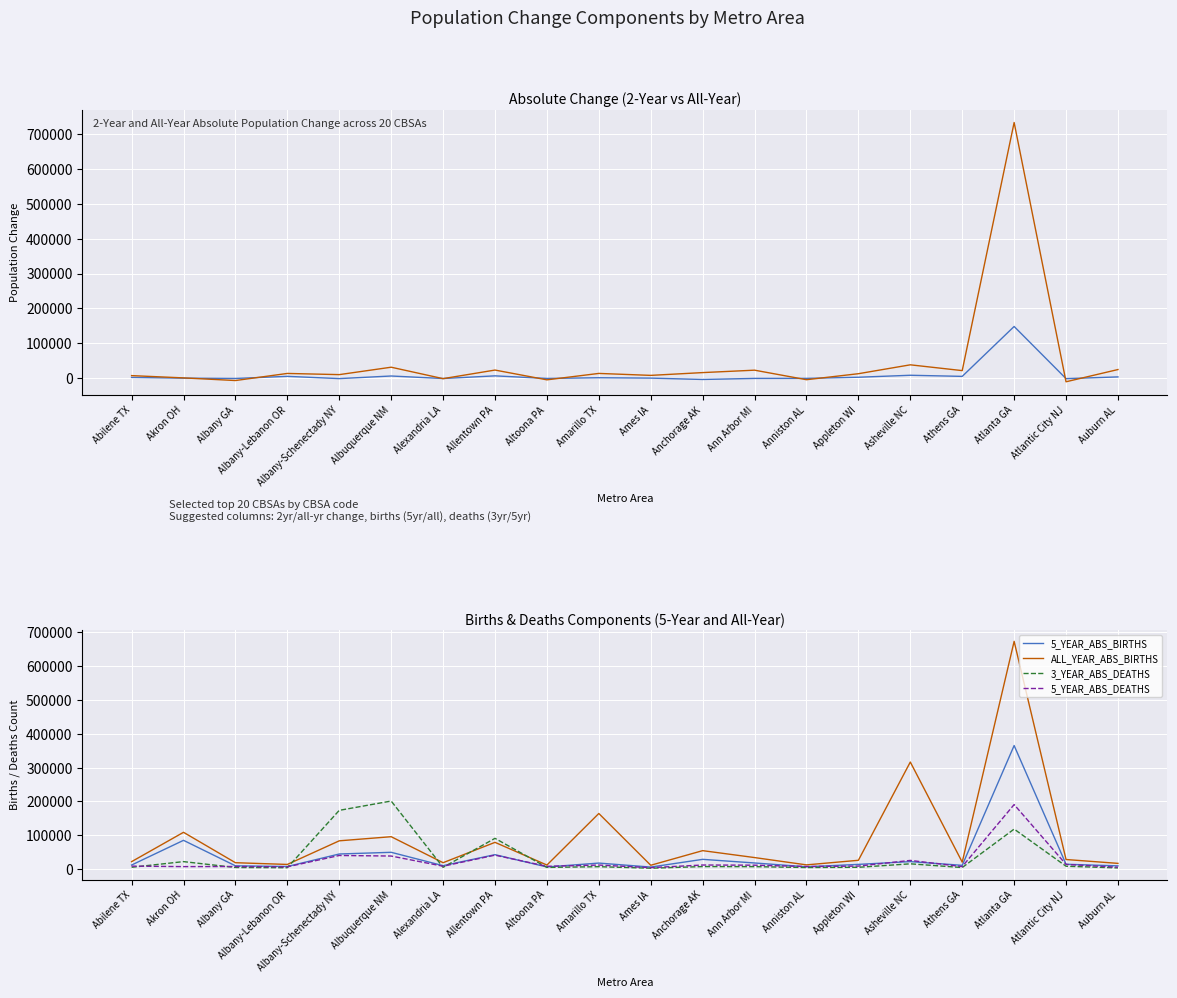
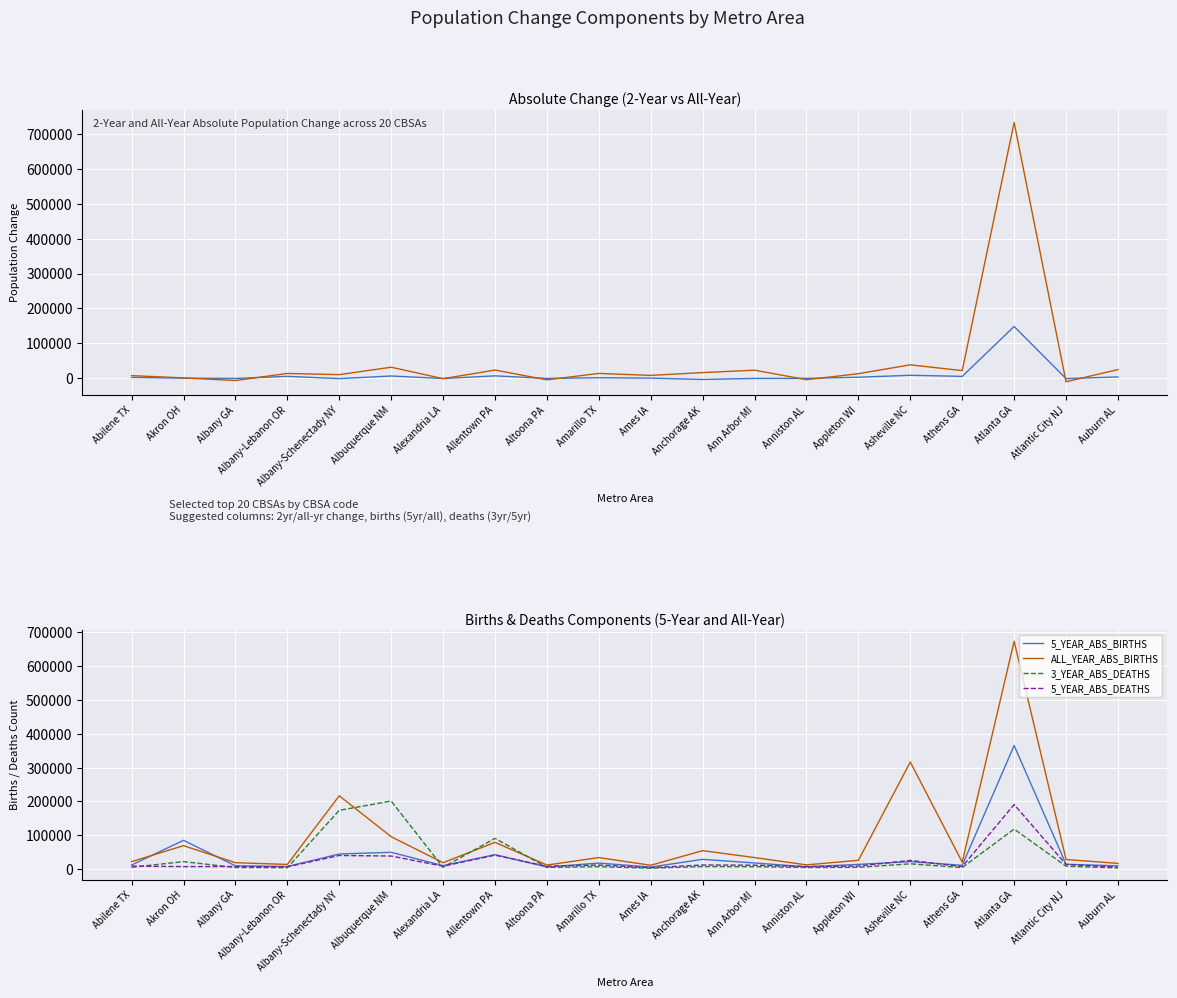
  {
    "Births & Deaths Components (5-Year and All-Year)": {
      "5_YEAR_ABS_BIRTHS": {
        "Akron OH": 80000,
        "Albuquerque NM": 50000,
        "Anchorage AK": 30000,
        "Atlanta GA": 370000
      },
      "ALL_YEAR_ABS_BIRTHS": {
        "Abilene TX": 20000,
-       "Akron OH": 110000,
+       "Akron OH": 70000,
        "Albany GA": 20000,
-       "Albany-Schenectady NY": 80000,
+       "Albany-Schenectady NY": 220000,
        "Albuquerque NM": 100000,
        "Alexandria LA": 20000,
        "Allentown PA": 80000,
-       "Amarillo TX": 160000,
+       "Amarillo TX": 30000,
        "Anchorage AK": 50000,
        "Ann Arbor MI": 30000,
        "Appleton WI": 30000,
        "Asheville NC": 320000,
        "Athens GA": 20000,
        "Atlanta GA": 670000,
        "Atlantic City NJ": 30000
      },
      "3_YEAR_ABS_DEATHS": {
        "Akron OH": 20000,
        "Albany-Schenectady NY": 170000,
        "Albuquerque NM": 200000,
        "Allentown PA": 90000,
        "Atlanta GA": 120000
      },
      "5_YEAR_ABS_DEATHS": {
        "Akron OH": 10000,
        "Albuquerque NM": 40000,
        "Atlanta GA": 190000
      }
    }
  }
